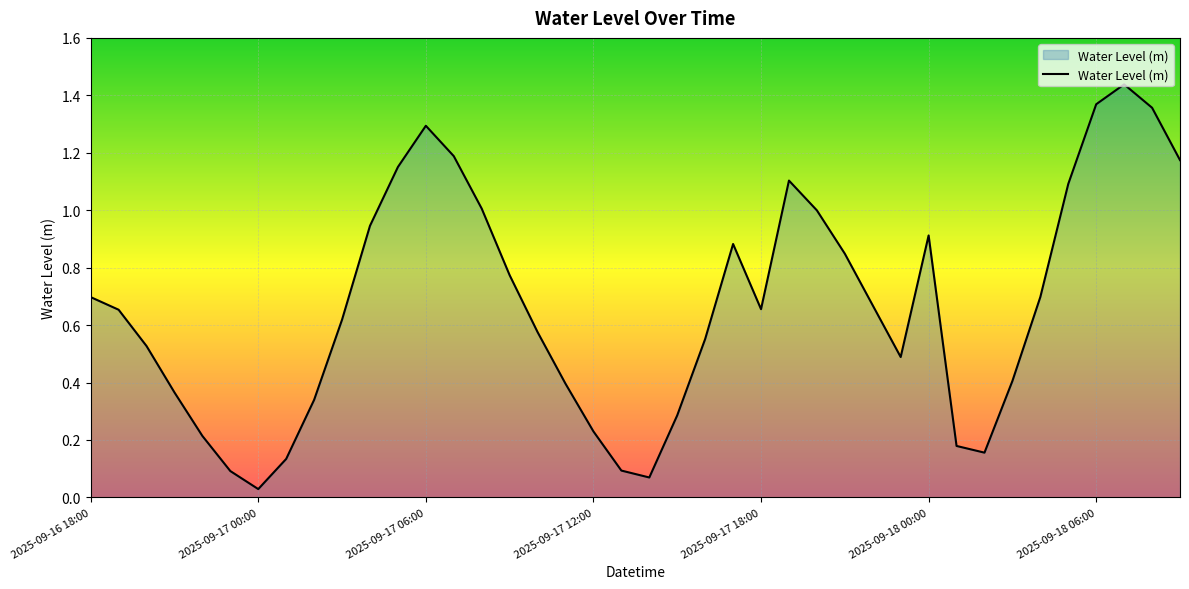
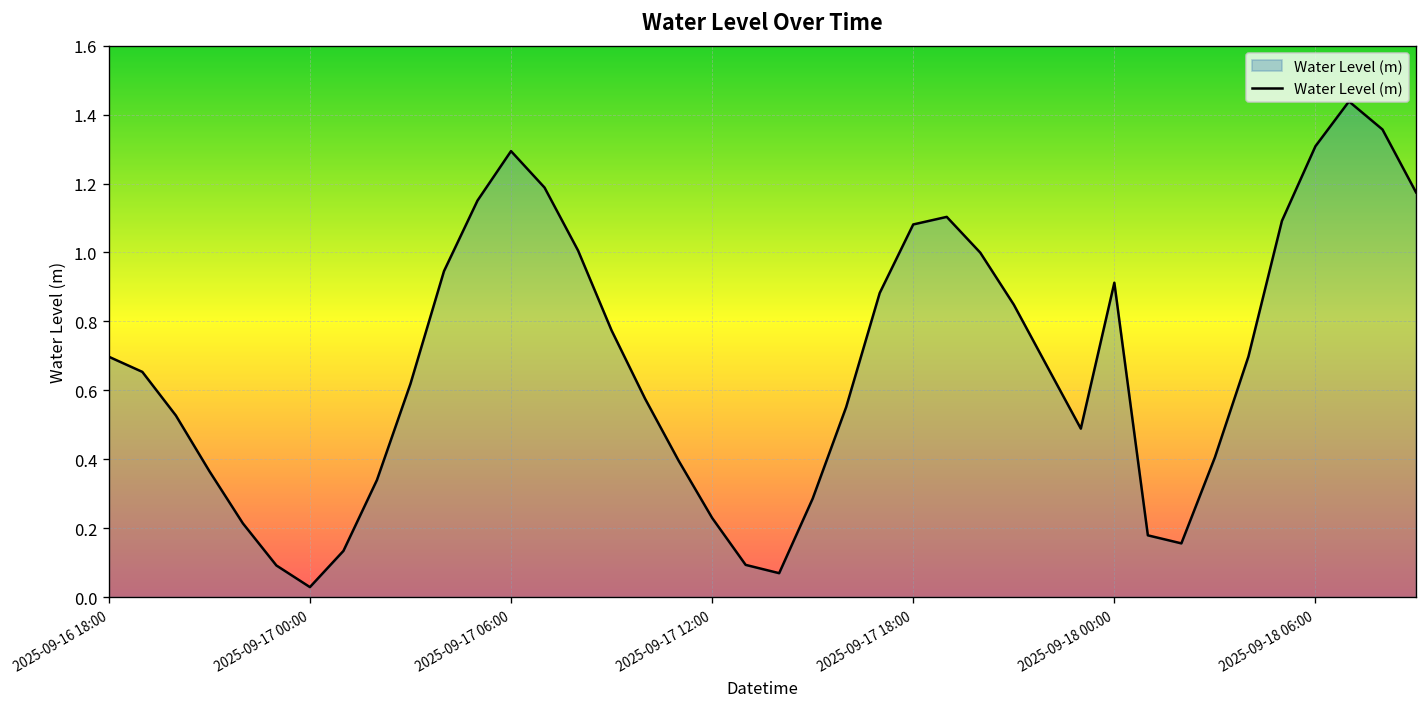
  {
    "2025-09-16 18:00": 0.70,
    "2025-09-17 00:00": 0.03,
    "2025-09-17 06:00": 1.29,
    "2025-09-17 12:00": 0.23,
-   "2025-09-17 18:00": 0.66,
+   "2025-09-17 18:00": 1.08,
    "2025-09-18 00:00": 0.91,
-   "2025-09-18 06:00": 1.37
+   "2025-09-18 06:00": 1.31
  }
